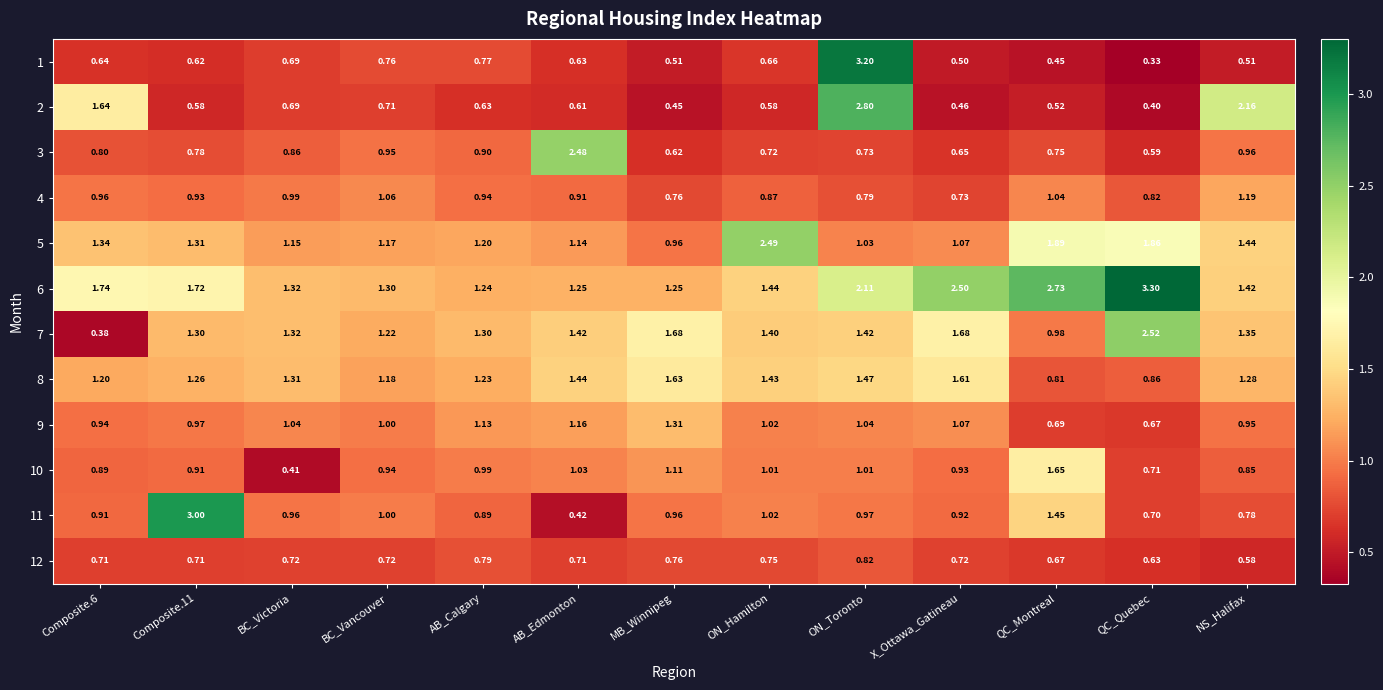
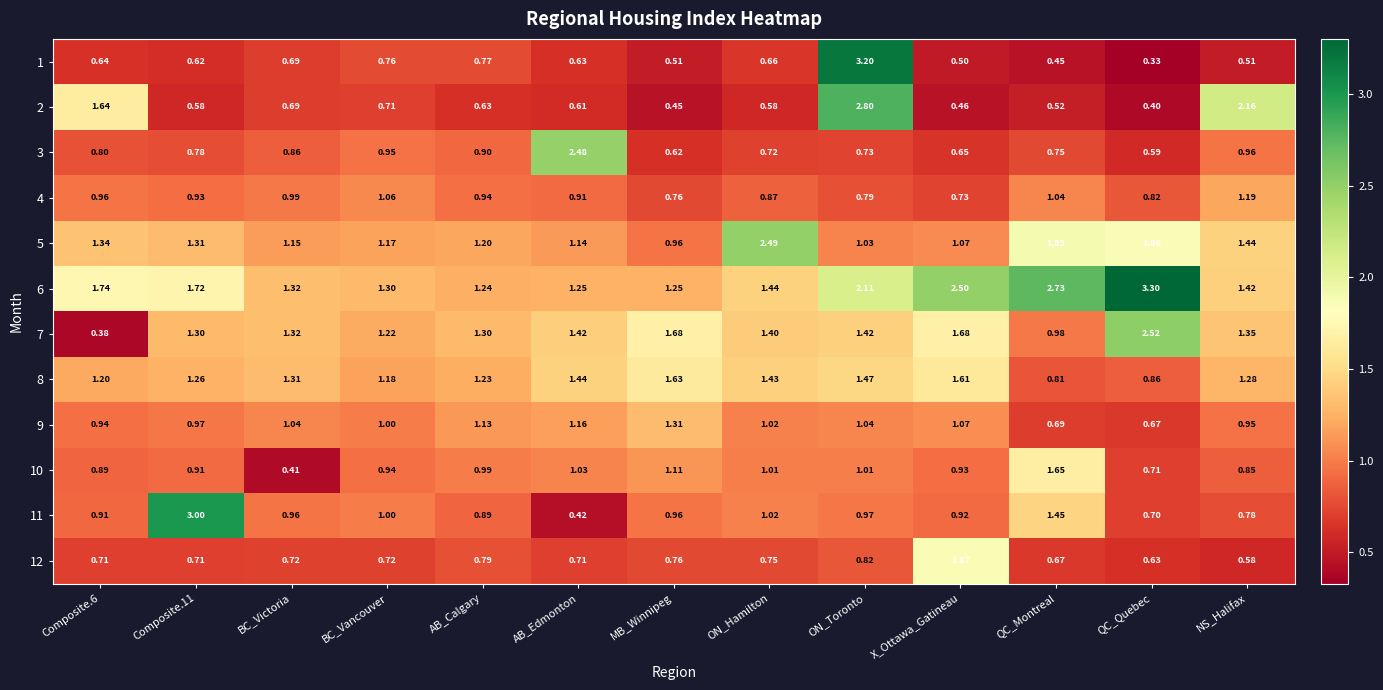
  {
    "1": {
      "Composite.6": 0.64,
      "Composite.11": 0.62,
      "BC_Victoria": 0.69,
      "BC_Vancouver": 0.76,
      "AB_Calgary": 0.77,
      "AB_Edmonton": 0.63,
      "MB_Winnipeg": 0.51,
      "ON_Hamilton": 0.66,
      "ON_Toronto": 3.20,
      "X_Ottawa_Gatineau": 0.50,
      "QC_Montreal": 0.45,
      "QC_Quebec": 0.33,
      "NS_Halifax": 0.51
    },
    "2": {
      "Composite.6": 1.64,
      "Composite.11": 0.58,
      "BC_Victoria": 0.69,
      "BC_Vancouver": 0.71,
      "AB_Calgary": 0.63,
      "AB_Edmonton": 0.61,
      "MB_Winnipeg": 0.45,
      "ON_Hamilton": 0.58,
      "ON_Toronto": 2.80,
      "X_Ottawa_Gatineau": 0.46,
      "QC_Montreal": 0.52,
      "QC_Quebec": 0.40,
      "NS_Halifax": 2.16
    },
    "3": {
      "Composite.6": 0.80,
      "Composite.11": 0.78,
      "BC_Victoria": 0.86,
      "BC_Vancouver": 0.95,
      "AB_Calgary": 0.90,
      "AB_Edmonton": 2.48,
      "MB_Winnipeg": 0.62,
      "ON_Hamilton": 0.72,
      "ON_Toronto": 0.73,
      "X_Ottawa_Gatineau": 0.65,
      "QC_Montreal": 0.75,
      "QC_Quebec": 0.59,
      "NS_Halifax": 0.96
    },
    "4": {
      "Composite.6": 0.96,
      "Composite.11": 0.93,
      "BC_Victoria": 0.99,
      "BC_Vancouver": 1.06,
      "AB_Calgary": 0.94,
      "AB_Edmonton": 0.91,
      "MB_Winnipeg": 0.76,
      "ON_Hamilton": 0.87,
      "ON_Toronto": 0.79,
      "X_Ottawa_Gatineau": 0.73,
      "QC_Montreal": 1.04,
      "QC_Quebec": 0.82,
      "NS_Halifax": 1.19
    },
    "5": {
      "Composite.6": 1.34,
      "Composite.11": 1.31,
      "BC_Victoria": 1.15,
      "BC_Vancouver": 1.17,
      "AB_Calgary": 1.20,
      "AB_Edmonton": 1.14,
      "MB_Winnipeg": 0.96,
      "ON_Hamilton": 2.49,
      "ON_Toronto": 1.03,
      "X_Ottawa_Gatineau": 1.07,
      "QC_Montreal": 1.89,
      "QC_Quebec": 1.86,
      "NS_Halifax": 1.44
    },
    "6": {
      "Composite.6": 1.74,
      "Composite.11": 1.72,
      "BC_Victoria": 1.32,
      "BC_Vancouver": 1.30,
      "AB_Calgary": 1.24,
      "AB_Edmonton": 1.25,
      "MB_Winnipeg": 1.25,
      "ON_Hamilton": 1.44,
      "ON_Toronto": 2.11,
      "X_Ottawa_Gatineau": 2.50,
      "QC_Montreal": 2.73,
      "QC_Quebec": 3.30,
      "NS_Halifax": 1.42
    },
    "7": {
      "Composite.6": 0.38,
      "Composite.11": 1.30,
      "BC_Victoria": 1.32,
      "BC_Vancouver": 1.22,
      "AB_Calgary": 1.30,
      "AB_Edmonton": 1.42,
      "MB_Winnipeg": 1.68,
      "ON_Hamilton": 1.40,
      "ON_Toronto": 1.42,
      "X_Ottawa_Gatineau": 1.68,
      "QC_Montreal": 0.98,
      "QC_Quebec": 2.52,
      "NS_Halifax": 1.35
    },
    "8": {
      "Composite.6": 1.20,
      "Composite.11": 1.26,
      "BC_Victoria": 1.31,
      "BC_Vancouver": 1.18,
      "AB_Calgary": 1.23,
      "AB_Edmonton": 1.44,
      "MB_Winnipeg": 1.63,
      "ON_Hamilton": 1.43,
      "ON_Toronto": 1.47,
      "X_Ottawa_Gatineau": 1.61,
      "QC_Montreal": 0.81,
      "QC_Quebec": 0.86,
      "NS_Halifax": 1.28
    },
    "9": {
      "Composite.6": 0.94,
      "Composite.11": 0.97,
      "BC_Victoria": 1.04,
      "BC_Vancouver": 1.00,
      "AB_Calgary": 1.13,
      "AB_Edmonton": 1.16,
      "MB_Winnipeg": 1.31,
      "ON_Hamilton": 1.02,
      "ON_Toronto": 1.04,
      "X_Ottawa_Gatineau": 1.07,
      "QC_Montreal": 0.69,
      "QC_Quebec": 0.67,
      "NS_Halifax": 0.95
    },
    "10": {
      "Composite.6": 0.89,
      "Composite.11": 0.91,
      "BC_Victoria": 0.41,
      "BC_Vancouver": 0.94,
      "AB_Calgary": 0.99,
      "AB_Edmonton": 1.03,
      "MB_Winnipeg": 1.11,
      "ON_Hamilton": 1.01,
      "ON_Toronto": 1.01,
      "X_Ottawa_Gatineau": 0.93,
      "QC_Montreal": 1.65,
      "QC_Quebec": 0.71,
      "NS_Halifax": 0.85
    },
    "11": {
      "Composite.6": 0.91,
      "Composite.11": 3.00,
      "BC_Victoria": 0.96,
      "BC_Vancouver": 1.00,
      "AB_Calgary": 0.89,
      "AB_Edmonton": 0.42,
      "MB_Winnipeg": 0.96,
      "ON_Hamilton": 1.02,
      "ON_Toronto": 0.97,
      "X_Ottawa_Gatineau": 0.92,
      "QC_Montreal": 1.45,
      "QC_Quebec": 0.70,
      "NS_Halifax": 0.78
    },
    "12": {
      "Composite.6": 0.71,
      "Composite.11": 0.71,
      "BC_Victoria": 0.72,
      "BC_Vancouver": 0.72,
      "AB_Calgary": 0.79,
      "AB_Edmonton": 0.71,
      "MB_Winnipeg": 0.76,
      "ON_Hamilton": 0.75,
      "ON_Toronto": 0.82,
-     "X_Ottawa_Gatineau": 0.72,
+     "X_Ottawa_Gatineau": 1.87,
      "QC_Montreal": 0.67,
      "QC_Quebec": 0.63,
      "NS_Halifax": 0.58
    }
  }
